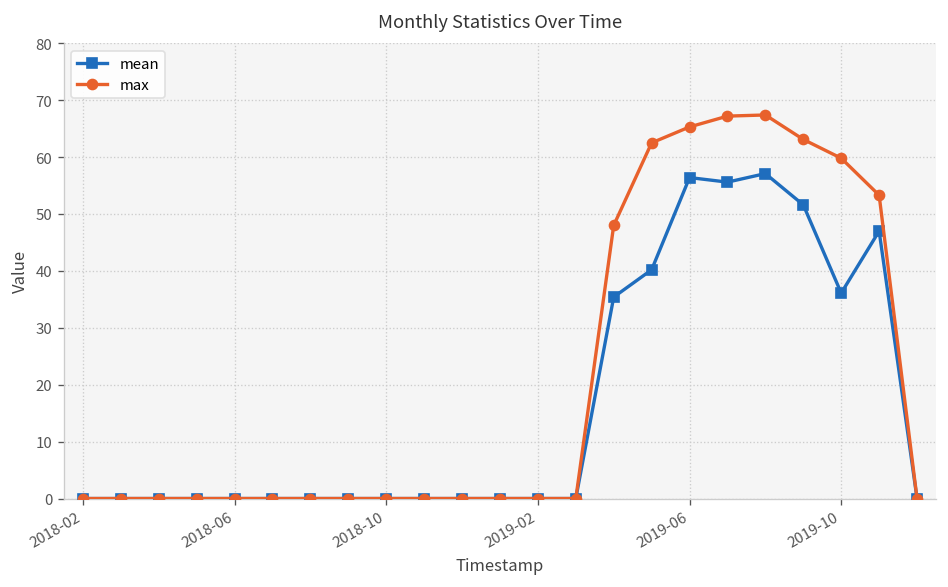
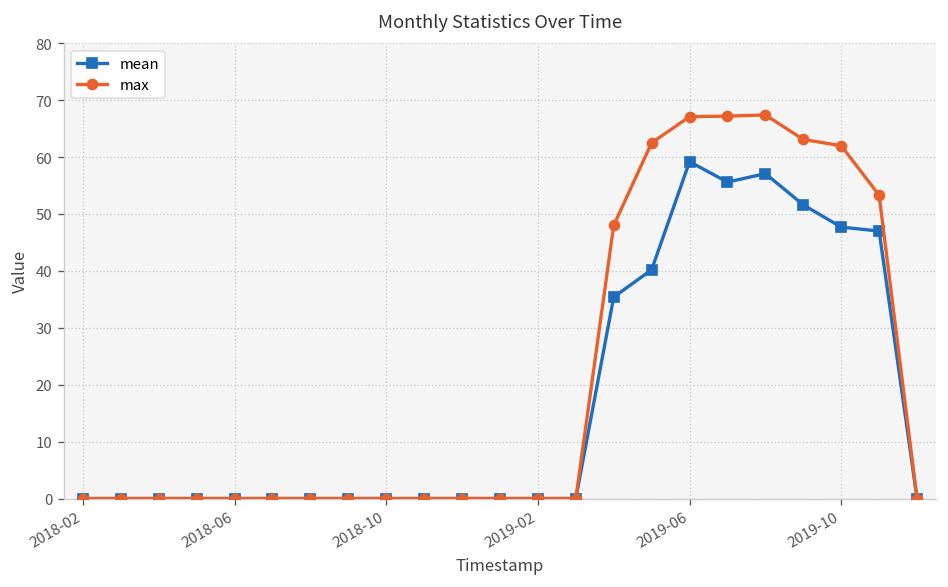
  {
    "mean": {
-     "2019-06": 56,
-     "2019-10": 36
+     "2019-06": 59,
+     "2019-10": 48
    },
    "max": {
-     "2019-06": 65,
-     "2019-10": 60
+     "2019-06": 67,
+     "2019-10": 62
    }
  }
